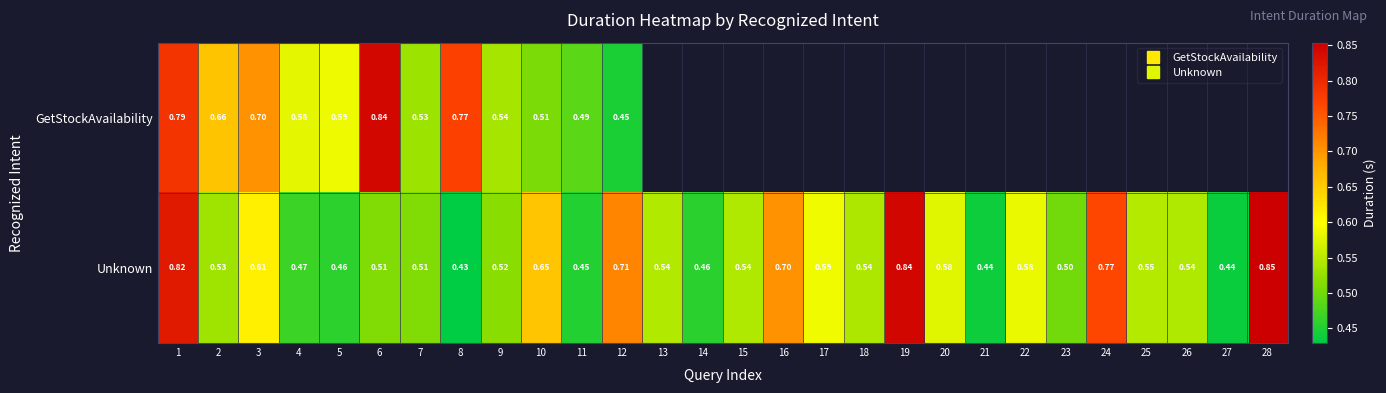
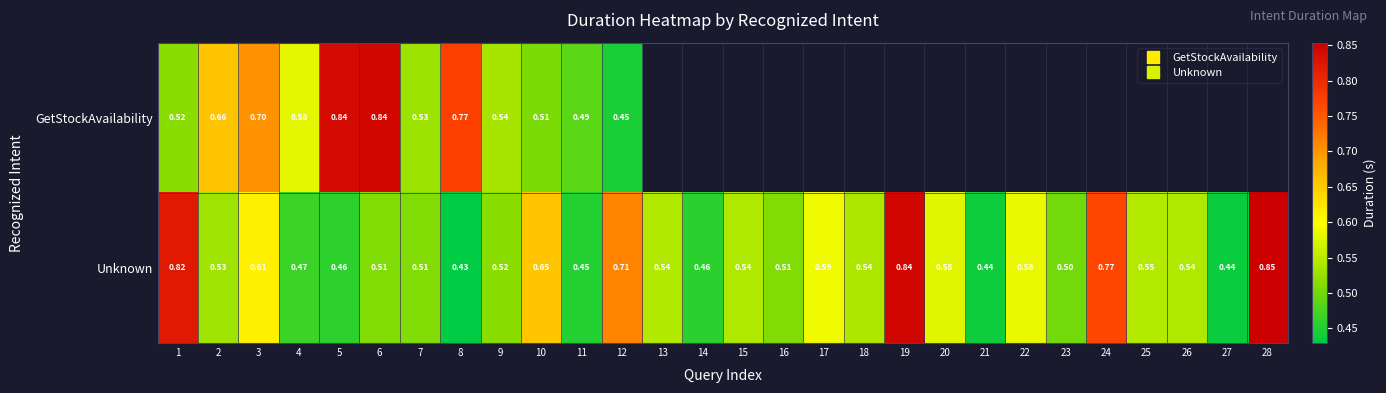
  {
    "GetStockAvailability": {
-     "1": 0.79,
+     "1": 0.52,
      "2": 0.66,
      "3": 0.70,
      "4": 0.58,
-     "5": 0.59,
+     "5": 0.84,
      "6": 0.84,
      "7": 0.53,
      "8": 0.77,
      "9": 0.54,
      "10": 0.51,
      "11": 0.49,
      "12": 0.45
    },
    "Unknown": {
      "1": 0.82,
      "2": 0.53,
      "3": 0.61,
      "4": 0.47,
      "5": 0.46,
      "6": 0.51,
      "7": 0.51,
      "8": 0.43,
      "9": 0.52,
      "10": 0.65,
      "11": 0.45,
      "12": 0.71,
      "13": 0.54,
      "14": 0.46,
      "15": 0.54,
-     "16": 0.70,
+     "16": 0.51,
      "17": 0.59,
      "18": 0.54,
      "19": 0.84,
      "20": 0.58,
      "21": 0.44,
      "22": 0.58,
      "23": 0.50,
      "24": 0.77,
      "25": 0.55,
      "26": 0.54,
      "27": 0.44,
      "28": 0.85
    }
  }
